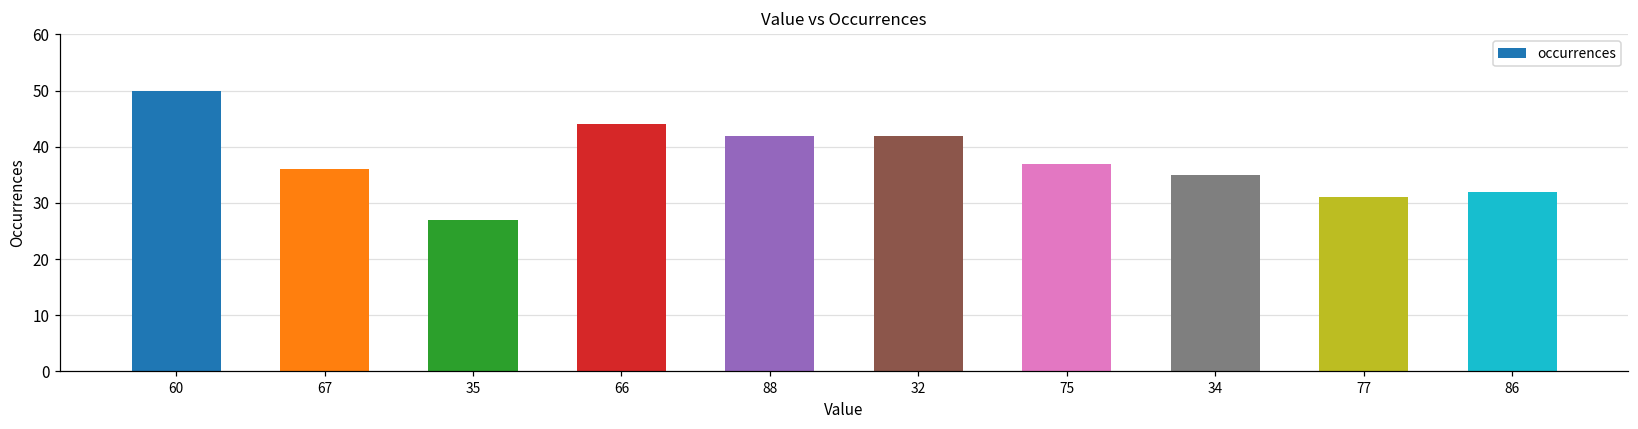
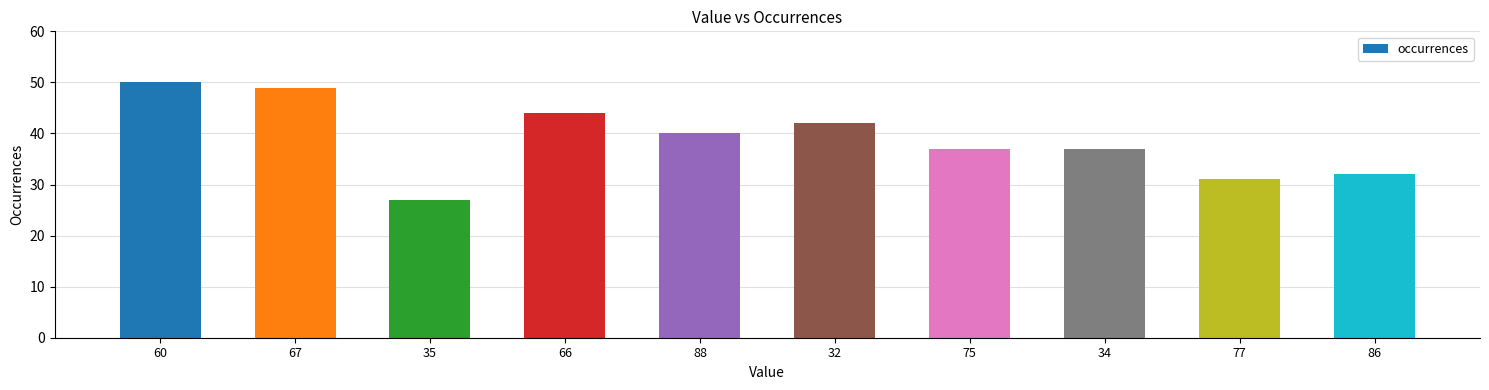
  {
    "60": 50,
-   "67": 36,
+   "67": 49,
    "35": 27,
    "66": 44,
-   "88": 42,
+   "88": 40,
    "32": 42,
    "75": 37,
-   "34": 35,
+   "34": 37,
    "77": 31,
    "86": 32
  }
